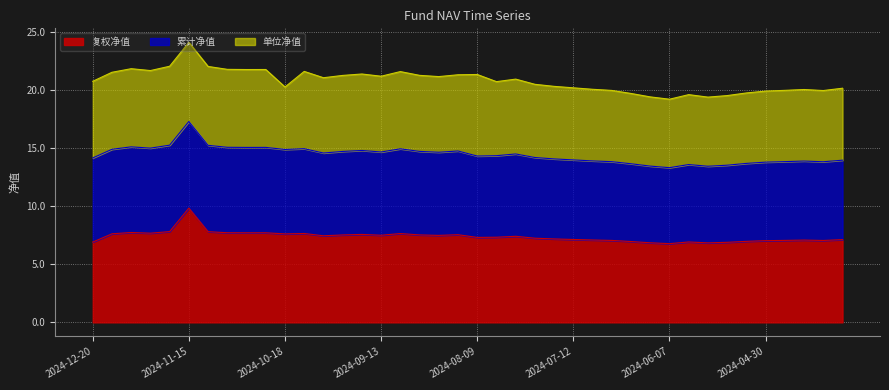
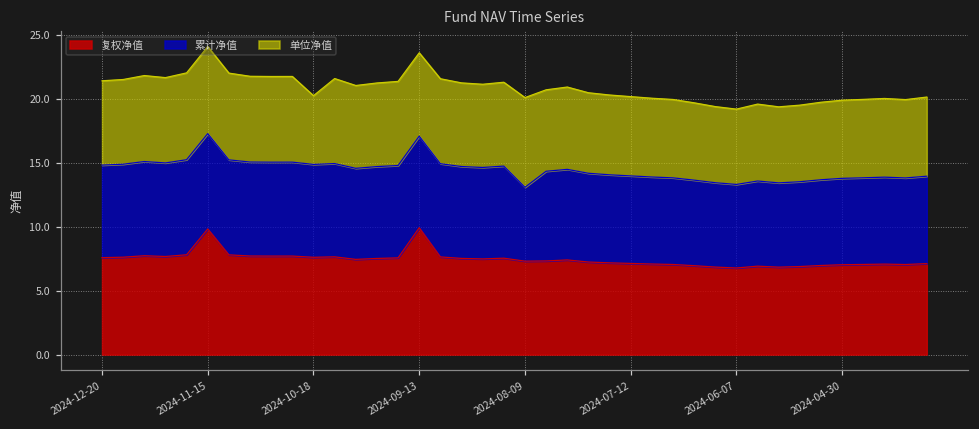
  {
    "复权净值": {
-     "2024-12-20": 6.9,
+     "2024-12-20": 7.6,
      "2024-11-15": 9.8,
      "2024-10-18": 7.6,
-     "2024-09-13": 7.5,
+     "2024-09-13": 9.9,
      "2024-08-09": 7.3,
      "2024-07-12": 7.1,
      "2024-06-07": 6.8,
      "2024-04-30": 7.0
    },
    "累计净值": {
      "2024-12-20": 7.2,
      "2024-11-15": 7.5,
      "2024-10-18": 7.3,
      "2024-09-13": 7.2,
-     "2024-08-09": 7.0,
+     "2024-08-09": 5.8,
      "2024-07-12": 6.9,
      "2024-06-07": 6.5,
      "2024-04-30": 6.8
    },
    "单位净值": {
      "2024-12-20": 6.6,
      "2024-10-18": 5.4,
      "2024-09-13": 6.5,
      "2024-08-09": 7.0,
      "2024-07-12": 6.2,
      "2024-06-07": 5.9,
      "2024-04-30": 6.1
    }
  }
